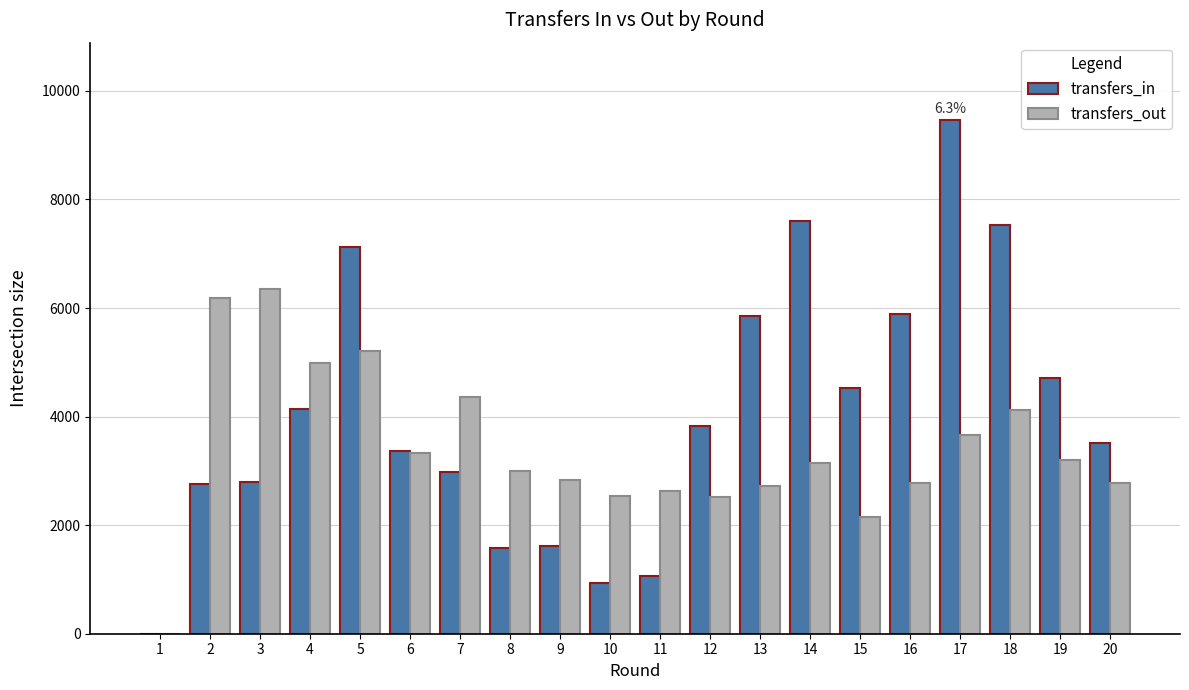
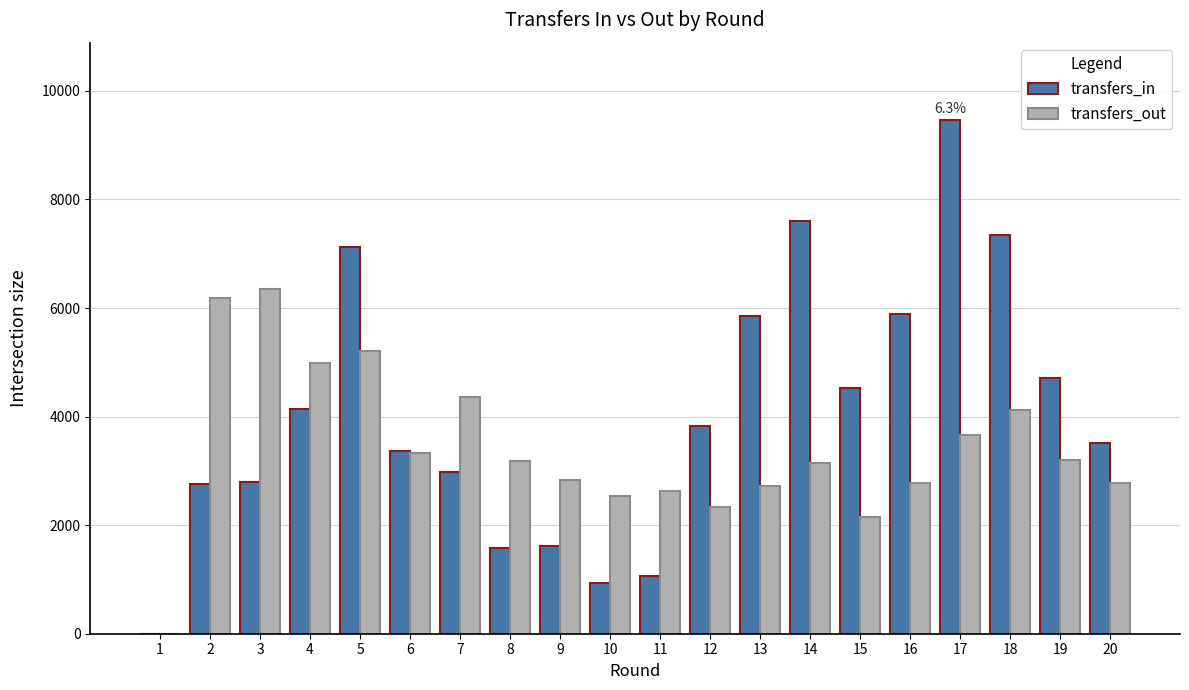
  {
    "transfers_in": {
      "1": 0,
      "2": 2700,
      "3": 2800,
      "4": 4100,
      "5": 7100,
      "6": 3400,
      "7": 3000,
      "8": 1600,
      "9": 1600,
      "10": 900,
      "11": 1100,
      "12": 3800,
      "13": 5900,
      "14": 7600,
      "15": 4500,
      "16": 5900,
-     "18": 7500,
+     "18": 7300,
      "19": 4700,
      "20": 3500
    },
    "transfers_out": {
      "1": 0,
      "2": 6200,
      "3": 6300,
      "4": 5000,
      "5": 5200,
      "6": 3300,
      "7": 4400,
-     "8": 3000,
+     "8": 3200,
      "9": 2800,
      "10": 2500,
      "11": 2600,
-     "12": 2500,
+     "12": 2300,
      "13": 2700,
      "14": 3100,
      "15": 2200,
      "16": 2800,
      "17": 3700,
      "18": 4100,
      "19": 3200,
      "20": 2800
    }
  }
